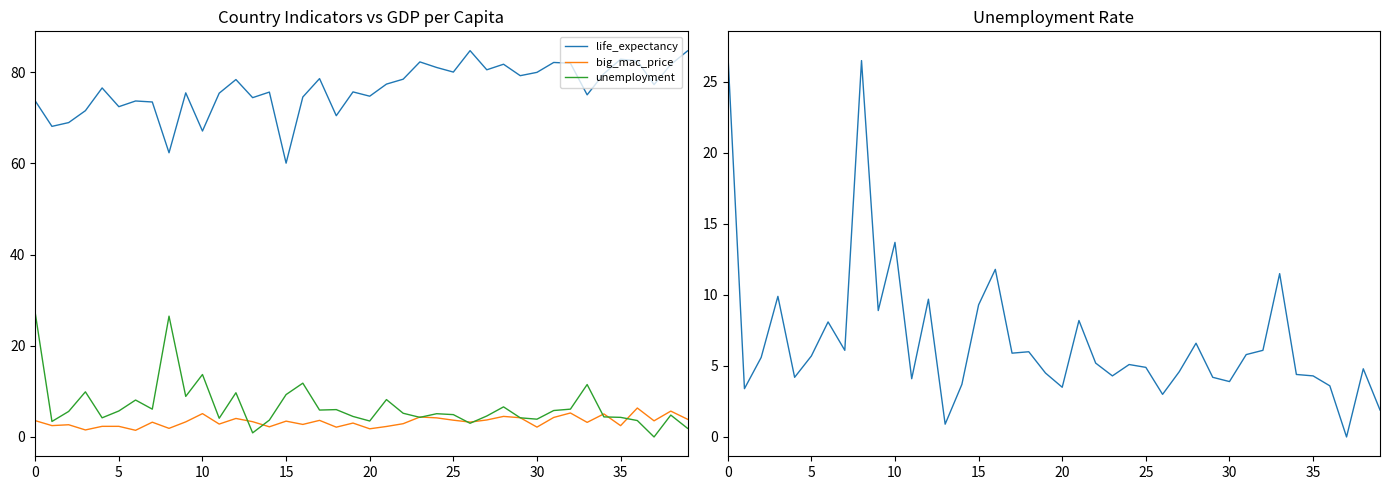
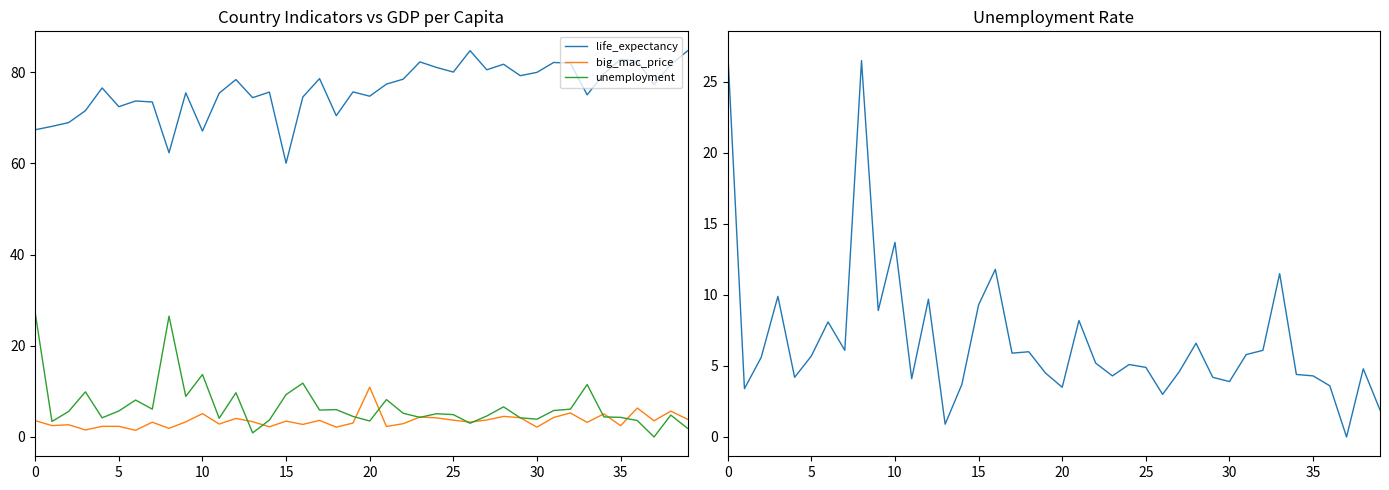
  {
    "Country Indicators vs GDP per Capita": {
      "life_expectancy": {
-       "0": 74,
+       "0": 67,
        "5": 72,
        "10": 67,
        "15": 60,
        "20": 75,
        "25": 80,
        "30": 80
      },
      "big_mac_price": {
        "0": 4,
        "5": 2,
        "10": 5,
        "15": 3,
-       "20": 2,
+       "20": 11,
        "25": 4,
        "30": 2,
        "35": 2
      },
      "unemployment": {
        "0": 27,
        "5": 6,
        "10": 14,
        "15": 9,
        "20": 4,
        "25": 5,
        "30": 4,
        "35": 4
      }
    },
    "Unemployment Rate": {
      "0": 27.2,
      "5": 5.7,
      "10": 13.7,
      "15": 9.3,
      "20": 3.5,
      "25": 4.9,
      "30": 3.9,
      "35": 4.3
    }
  }
